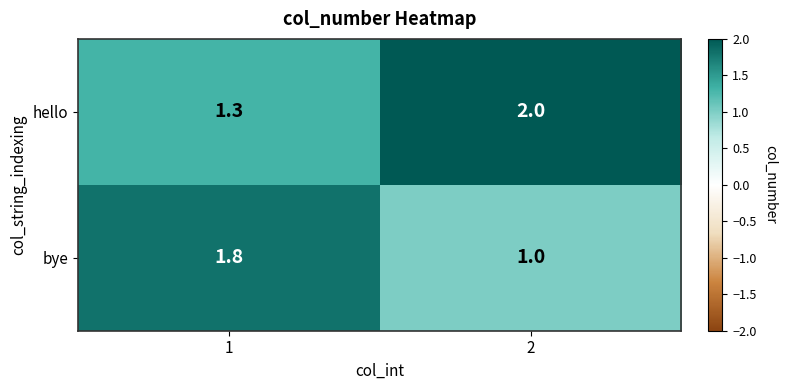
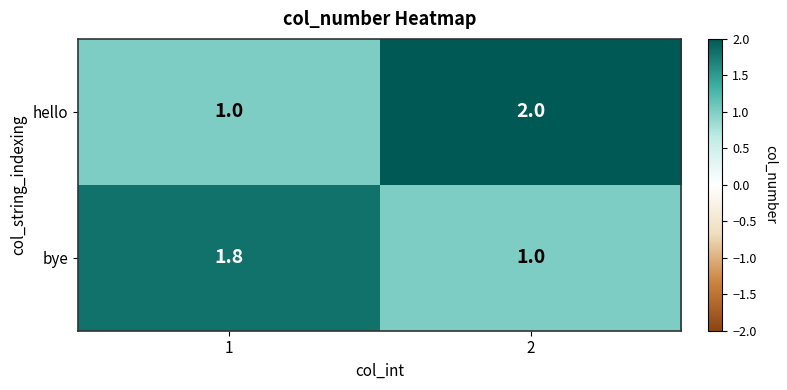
  {
    "hello": {
-     "1": 1.3,
+     "1": 1.0,
      "2": 2.0
    },
    "bye": {
      "1": 1.8,
      "2": 1.0
    }
  }
